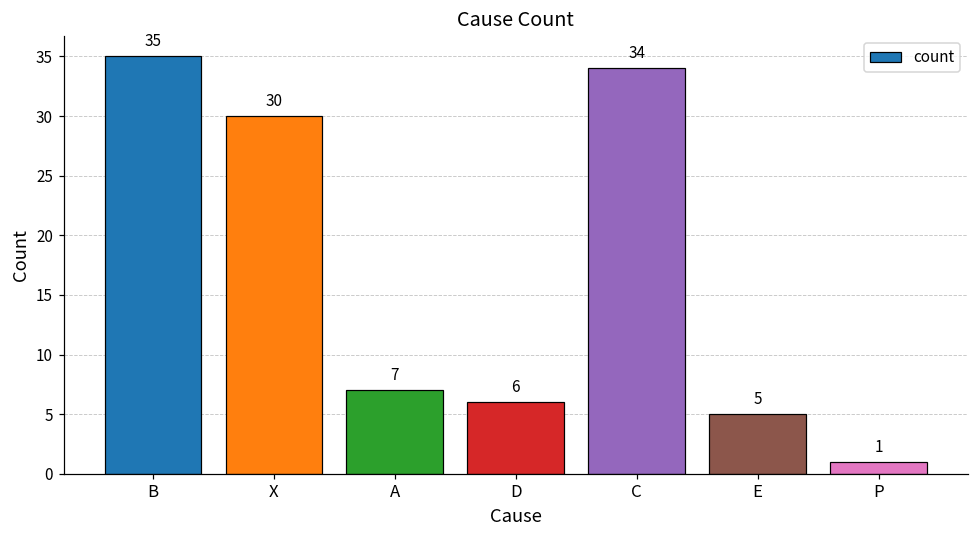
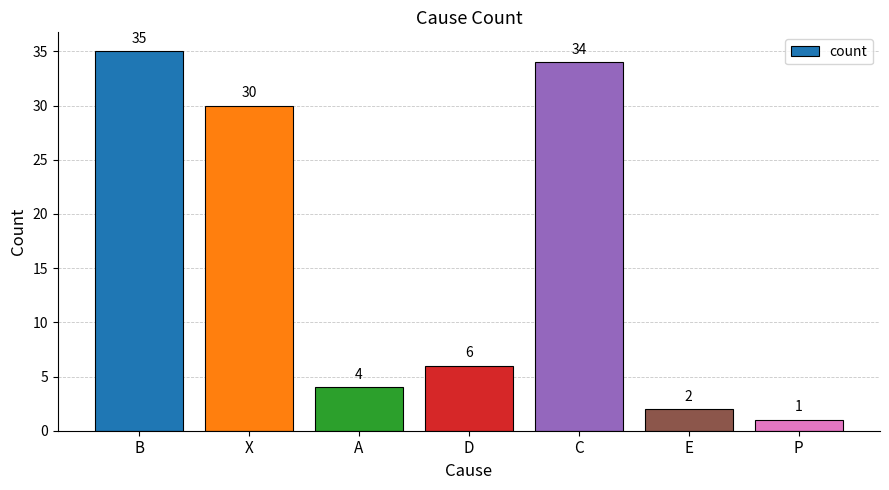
  {
    "B": 35,
    "X": 30,
-   "A": 7,
+   "A": 4,
    "D": 6,
    "C": 34,
-   "E": 5,
+   "E": 2,
    "P": 1
  }
